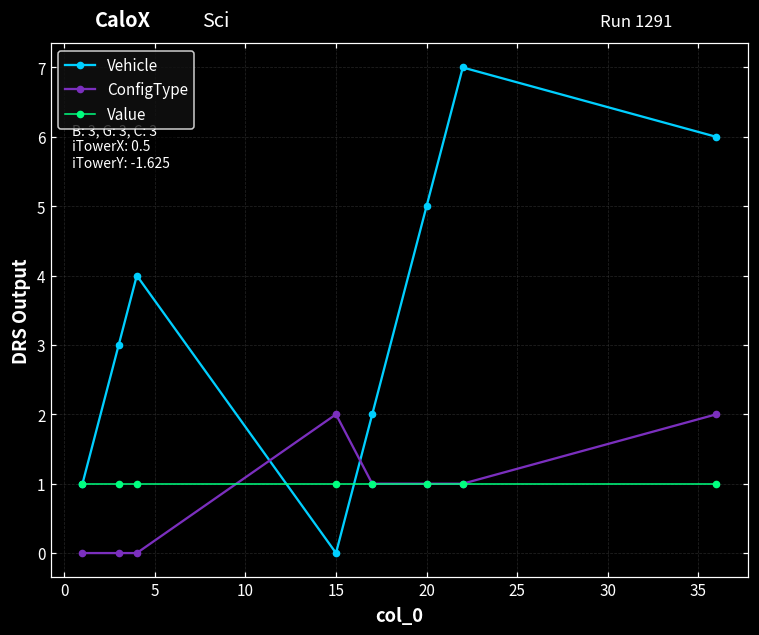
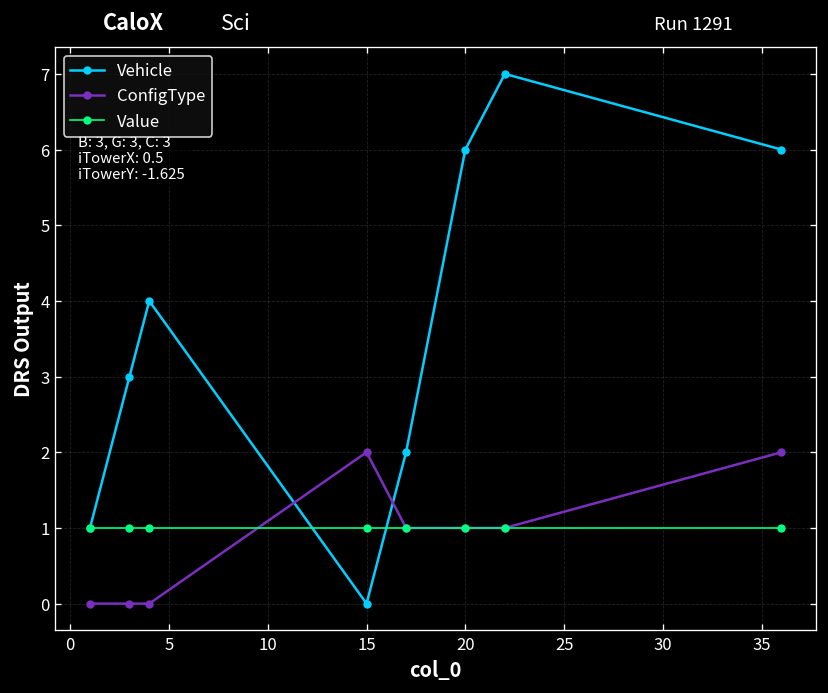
  {
    "Vehicle": {
      "15": 0,
-     "20": 5
+     "20": 6
    },
    "ConfigType": {
      "15": 2
    },
    "Value": {
      "15": 1
    }
  }
